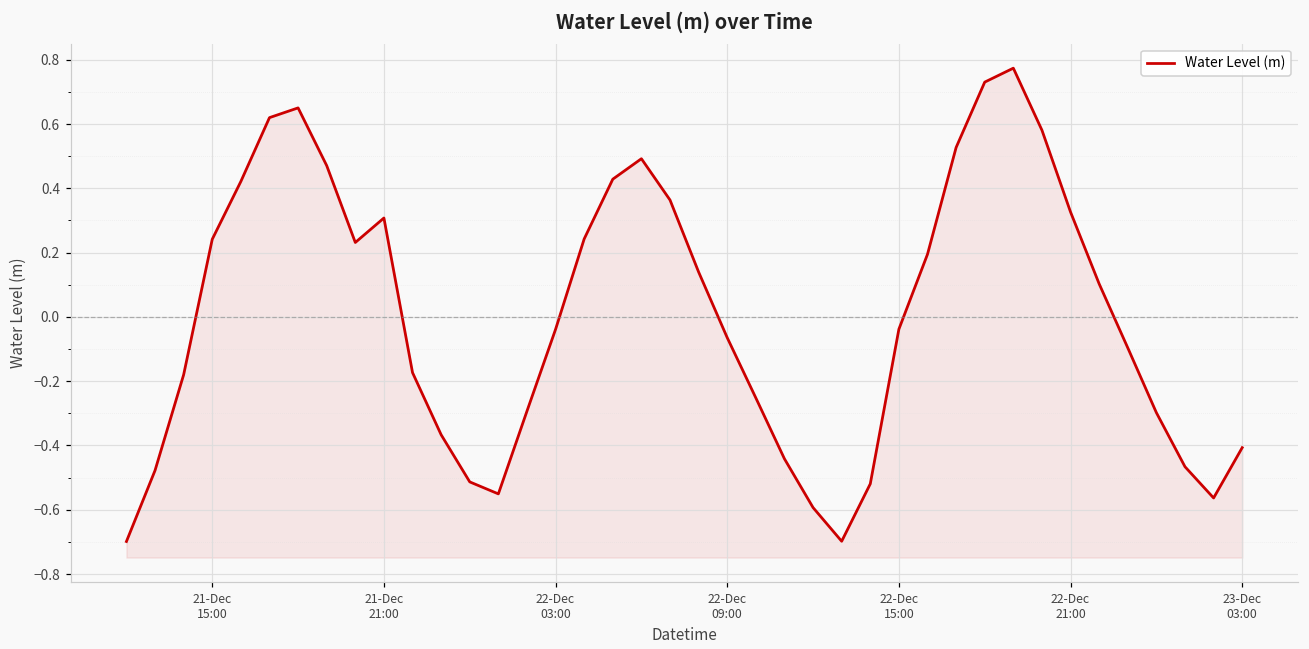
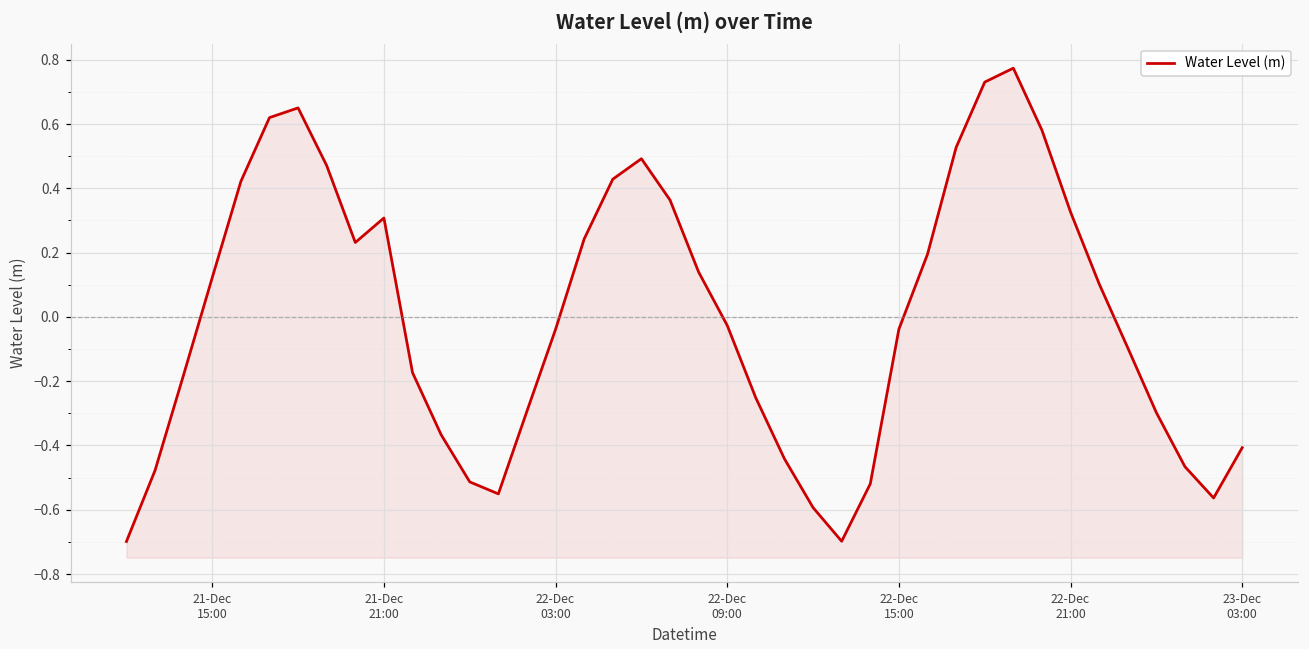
  {
-   "21-Dec 15:00": 0.24,
+   "21-Dec 15:00": 0.12,
    "21-Dec 21:00": 0.31,
    "22-Dec 03:00": -0.04,
-   "22-Dec 09:00": -0.06,
+   "22-Dec 09:00": -0.03,
    "22-Dec 15:00": -0.04,
    "22-Dec 21:00": 0.33,
    "23-Dec 03:00": -0.41
  }
